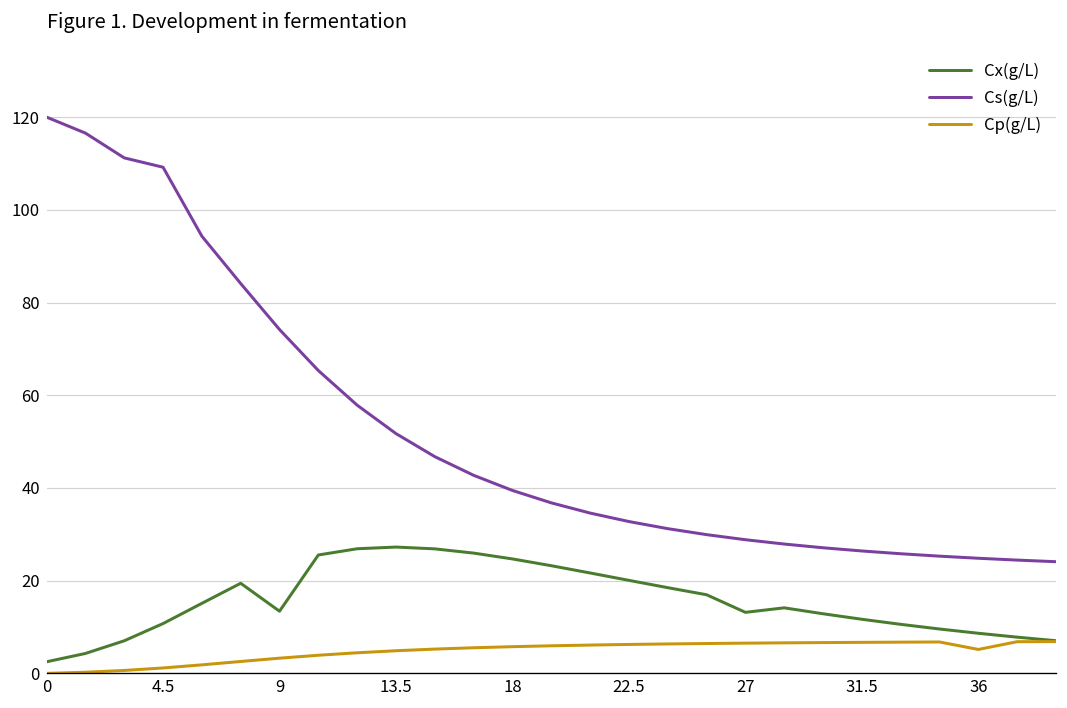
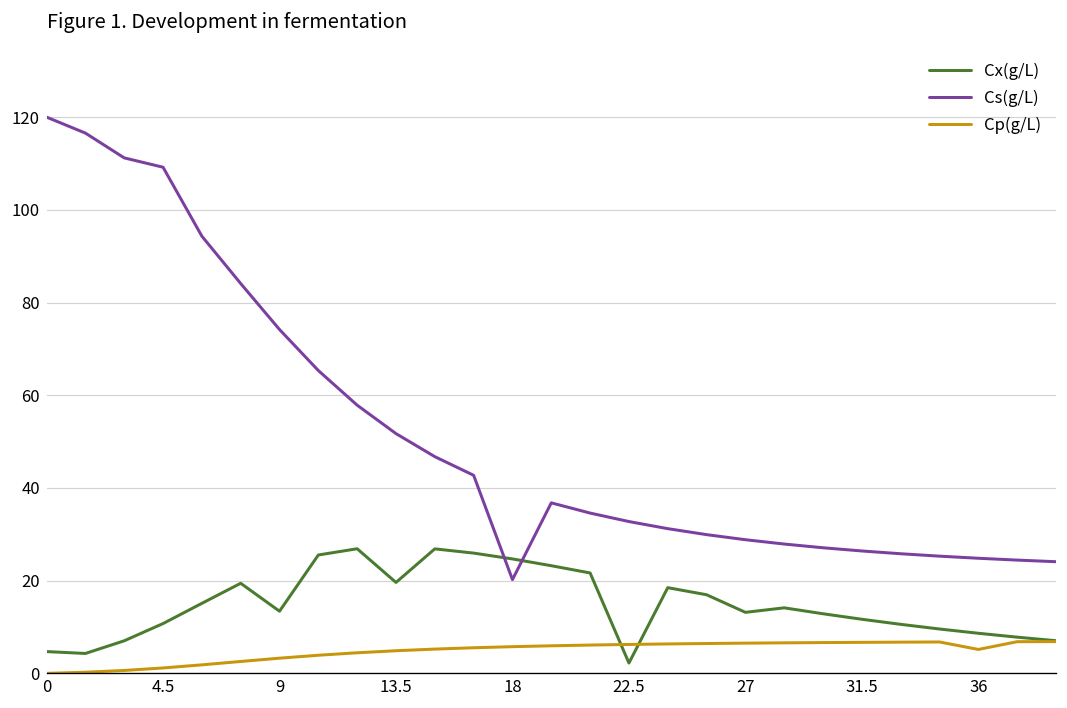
  {
    "Cx(g/L)": {
-     "0": 3,
+     "0": 5,
      "4.5": 11,
      "9": 13,
-     "13.5": 27,
+     "13.5": 20,
      "18": 25,
-     "22.5": 20,
+     "22.5": 2,
      "27": 13,
      "31.5": 12,
      "36": 9
    },
    "Cs(g/L)": {
      "0": 120,
      "4.5": 109,
      "9": 74,
      "13.5": 52,
-     "18": 39,
+     "18": 20,
      "22.5": 33,
      "27": 29,
      "31.5": 26,
      "36": 25
    },
    "Cp(g/L)": {
      "0": 0,
      "4.5": 1,
      "9": 3,
      "13.5": 5,
      "18": 6,
      "22.5": 6,
      "27": 7,
      "31.5": 7,
      "36": 5
    }
  }
